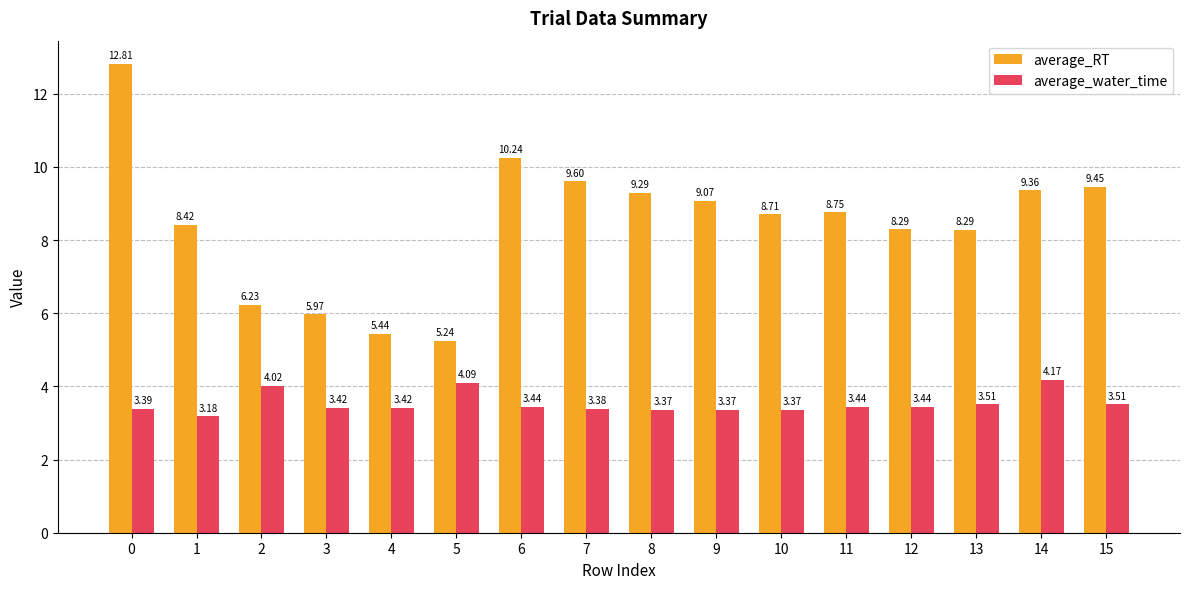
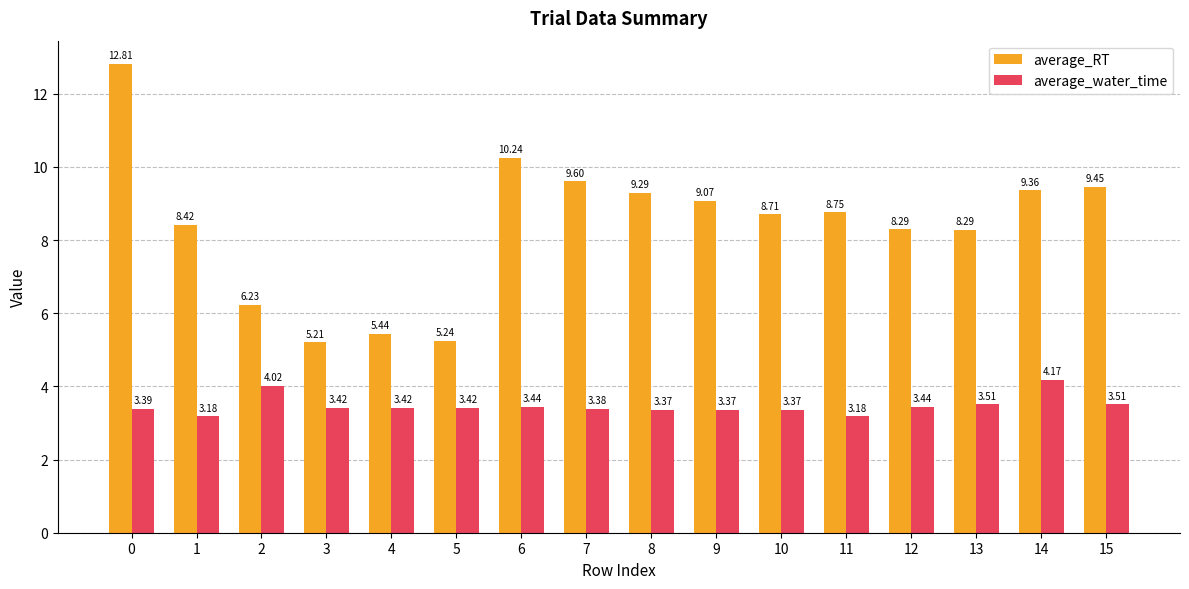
  {
    "average_RT": {
      "0": 12.81,
      "1": 8.42,
      "2": 6.23,
-     "3": 5.97,
+     "3": 5.21,
      "4": 5.44,
      "5": 5.24,
      "6": 10.24,
      "7": 9.60,
      "8": 9.29,
      "9": 9.07,
      "10": 8.71,
      "11": 8.75,
      "12": 8.29,
      "13": 8.29,
      "14": 9.36,
      "15": 9.45
    },
    "average_water_time": {
      "0": 3.39,
      "1": 3.18,
      "2": 4.02,
      "3": 3.42,
      "4": 3.42,
-     "5": 4.09,
+     "5": 3.42,
      "6": 3.44,
      "7": 3.38,
      "8": 3.37,
      "9": 3.37,
      "10": 3.37,
-     "11": 3.44,
+     "11": 3.18,
      "12": 3.44,
      "13": 3.51,
      "14": 4.17,
      "15": 3.51
    }
  }
